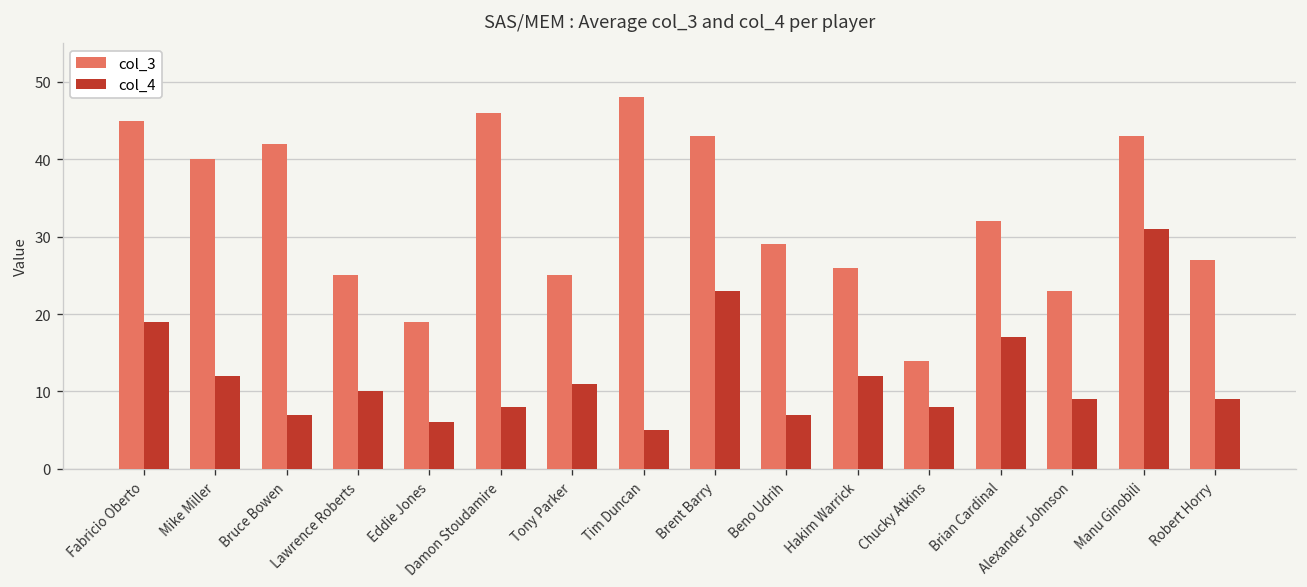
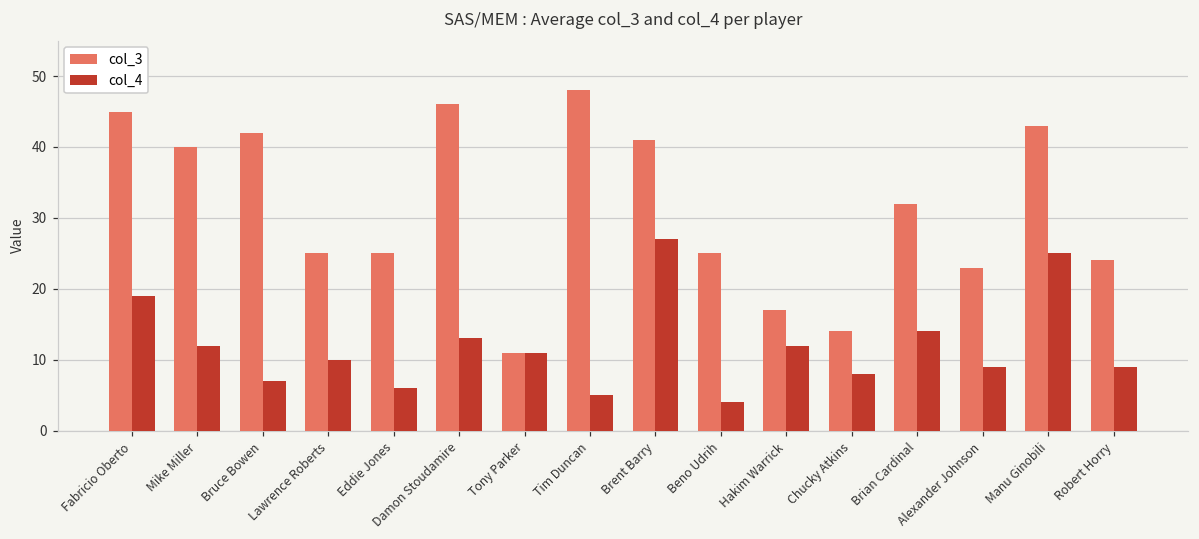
  {
    "col_3": {
      "Fabricio Oberto": 45,
      "Mike Miller": 40,
      "Bruce Bowen": 42,
      "Lawrence Roberts": 25,
-     "Eddie Jones": 19,
+     "Eddie Jones": 25,
      "Damon Stoudamire": 46,
-     "Tony Parker": 25,
+     "Tony Parker": 11,
      "Tim Duncan": 48,
-     "Brent Barry": 43,
-     "Beno Udrih": 29,
-     "Hakim Warrick": 26,
+     "Brent Barry": 41,
+     "Beno Udrih": 25,
+     "Hakim Warrick": 17,
      "Chucky Atkins": 14,
      "Brian Cardinal": 32,
      "Alexander Johnson": 23,
      "Manu Ginobili": 43,
-     "Robert Horry": 27
+     "Robert Horry": 24
    },
    "col_4": {
      "Fabricio Oberto": 19,
      "Mike Miller": 12,
      "Bruce Bowen": 7,
      "Lawrence Roberts": 10,
      "Eddie Jones": 6,
-     "Damon Stoudamire": 8,
+     "Damon Stoudamire": 13,
      "Tony Parker": 11,
      "Tim Duncan": 5,
-     "Brent Barry": 23,
-     "Beno Udrih": 7,
+     "Brent Barry": 27,
+     "Beno Udrih": 4,
      "Hakim Warrick": 12,
      "Chucky Atkins": 8,
-     "Brian Cardinal": 17,
+     "Brian Cardinal": 14,
      "Alexander Johnson": 9,
-     "Manu Ginobili": 31,
+     "Manu Ginobili": 25,
      "Robert Horry": 9
    }
  }
